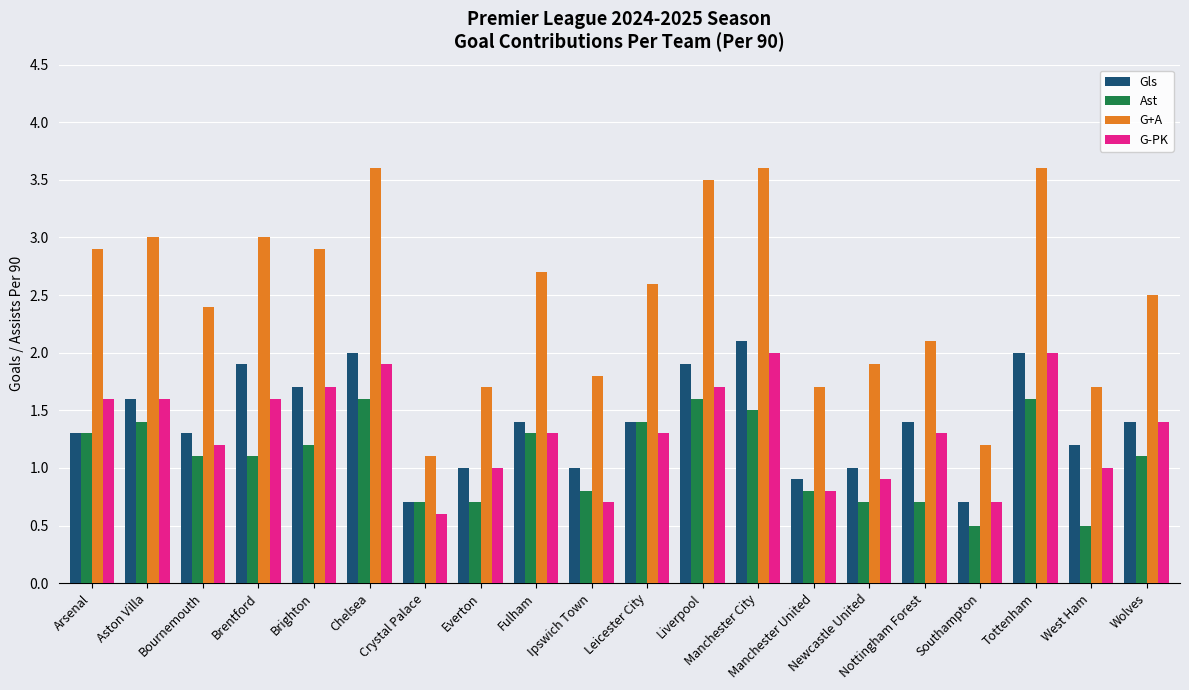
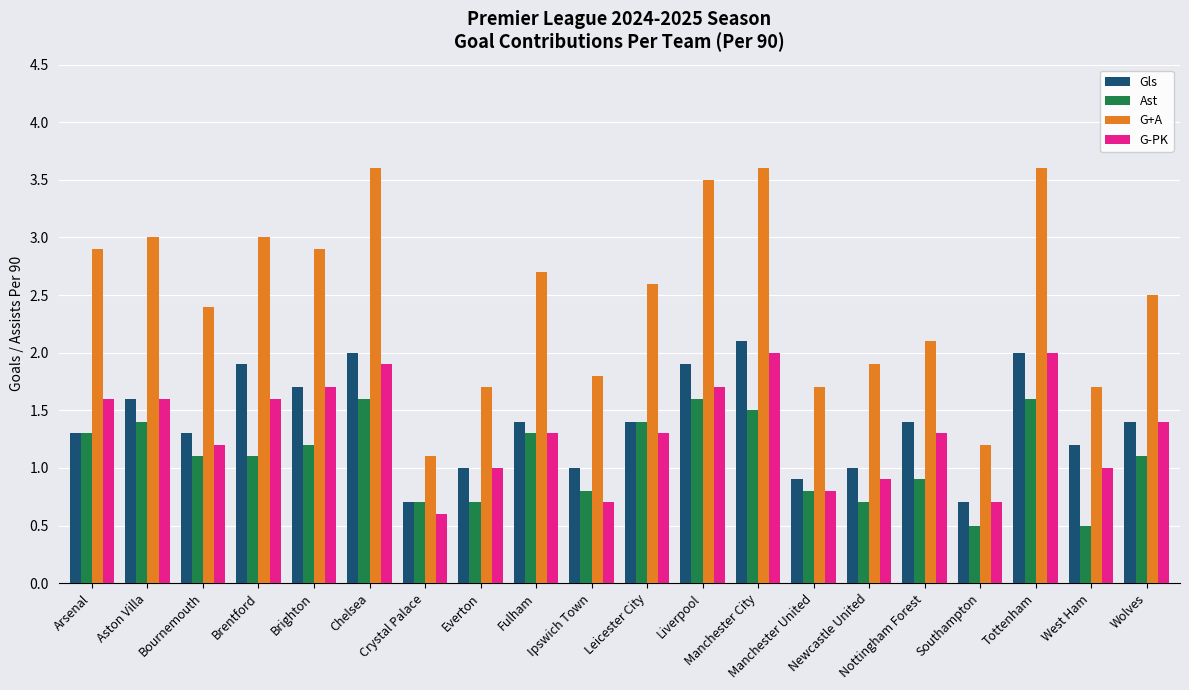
  {
    "Gls": {
      "Arsenal": 1.3,
      "Aston Villa": 1.6,
      "Bournemouth": 1.3,
      "Brentford": 1.9,
      "Brighton": 1.7,
      "Chelsea": 2.0,
      "Crystal Palace": 0.7,
      "Everton": 1.0,
      "Fulham": 1.4,
      "Ipswich Town": 1.0,
      "Leicester City": 1.4,
      "Liverpool": 1.9,
      "Manchester City": 2.1,
      "Manchester United": 0.9,
      "Newcastle United": 1.0,
      "Nottingham Forest": 1.4,
      "Southampton": 0.7,
      "Tottenham": 2.0,
      "West Ham": 1.2,
      "Wolves": 1.4
    },
    "Ast": {
      "Arsenal": 1.3,
      "Aston Villa": 1.4,
      "Bournemouth": 1.1,
      "Brentford": 1.1,
      "Brighton": 1.2,
      "Chelsea": 1.6,
      "Crystal Palace": 0.7,
      "Everton": 0.7,
      "Fulham": 1.3,
      "Ipswich Town": 0.8,
      "Leicester City": 1.4,
      "Liverpool": 1.6,
      "Manchester City": 1.5,
      "Manchester United": 0.8,
      "Newcastle United": 0.7,
-     "Nottingham Forest": 0.7,
+     "Nottingham Forest": 0.9,
      "Southampton": 0.5,
      "Tottenham": 1.6,
      "West Ham": 0.5,
      "Wolves": 1.1
    },
    "G+A": {
      "Arsenal": 2.9,
      "Aston Villa": 3.0,
      "Bournemouth": 2.4,
      "Brentford": 3.0,
      "Brighton": 2.9,
      "Chelsea": 3.6,
      "Crystal Palace": 1.1,
      "Everton": 1.7,
      "Fulham": 2.7,
      "Ipswich Town": 1.8,
      "Leicester City": 2.6,
      "Liverpool": 3.5,
      "Manchester City": 3.6,
      "Manchester United": 1.7,
      "Newcastle United": 1.9,
      "Nottingham Forest": 2.1,
      "Southampton": 1.2,
      "Tottenham": 3.6,
      "West Ham": 1.7,
      "Wolves": 2.5
    },
    "G-PK": {
      "Arsenal": 1.6,
      "Aston Villa": 1.6,
      "Bournemouth": 1.2,
      "Brentford": 1.6,
      "Brighton": 1.7,
      "Chelsea": 1.9,
      "Crystal Palace": 0.6,
      "Everton": 1.0,
      "Fulham": 1.3,
      "Ipswich Town": 0.7,
      "Leicester City": 1.3,
      "Liverpool": 1.7,
      "Manchester City": 2.0,
      "Manchester United": 0.8,
      "Newcastle United": 0.9,
      "Nottingham Forest": 1.3,
      "Southampton": 0.7,
      "Tottenham": 2.0,
      "West Ham": 1.0,
      "Wolves": 1.4
    }
  }
